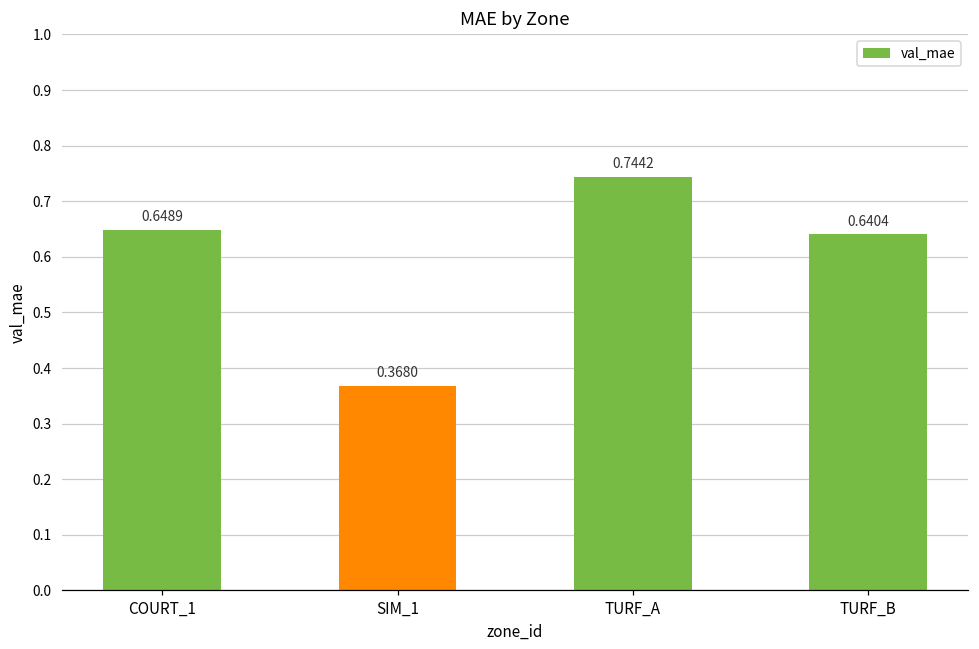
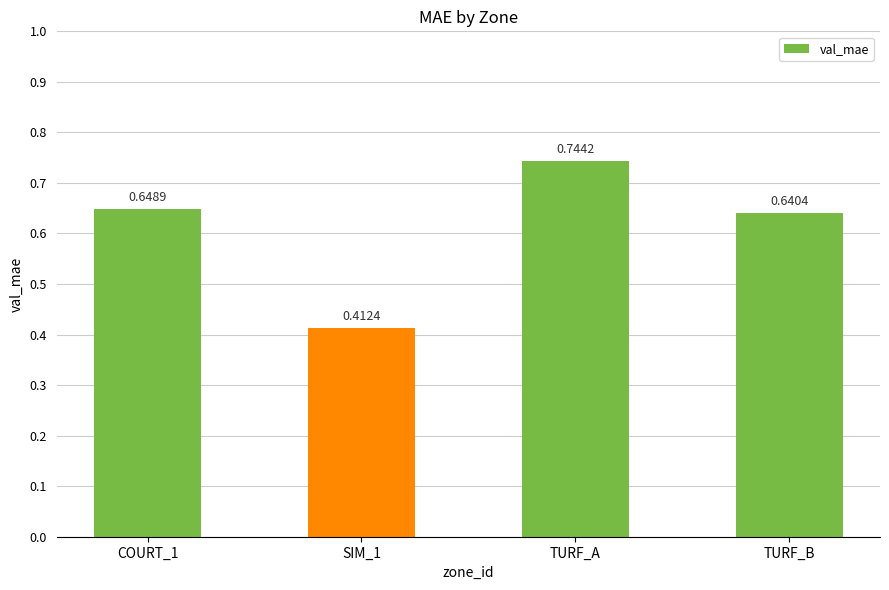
  {
    "COURT_1": 0.6489,
-   "SIM_1": 0.3680,
+   "SIM_1": 0.4124,
    "TURF_A": 0.7442,
    "TURF_B": 0.6404
  }
